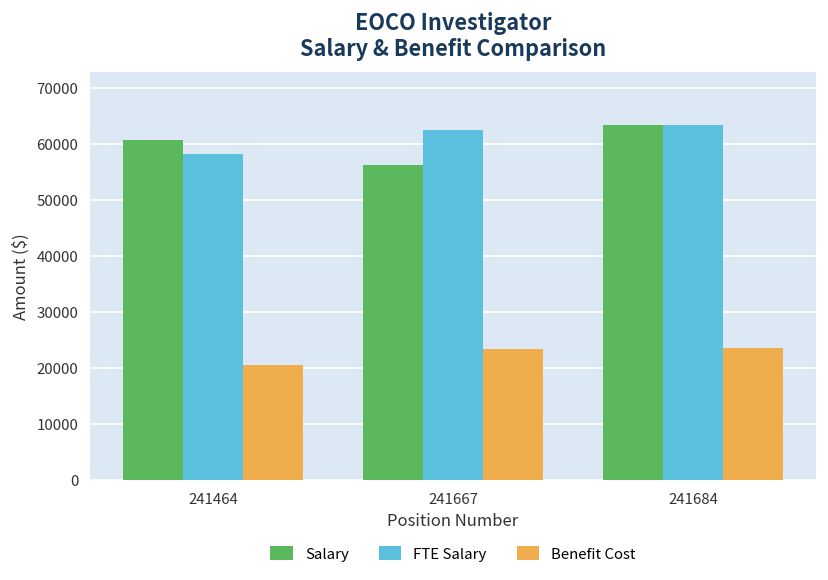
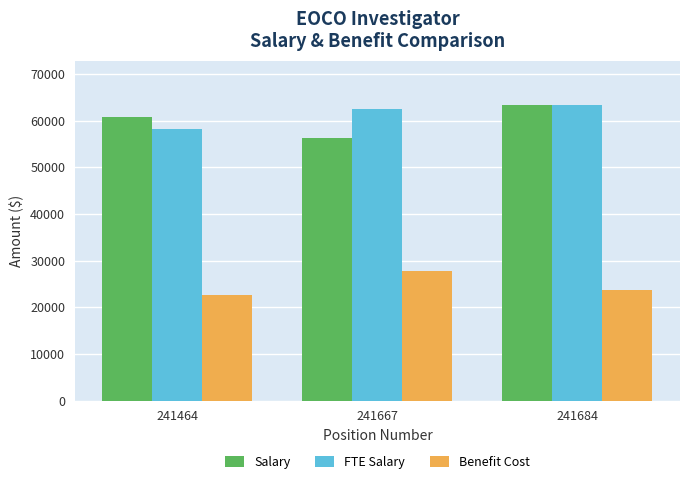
  {
    "Salary": {
      "241464": 61000,
      "241667": 56000,
      "241684": 63000
    },
    "FTE Salary": {
      "241464": 58000,
      "241667": 63000,
      "241684": 63000
    },
    "Benefit Cost": {
-     "241464": 21000,
-     "241667": 23000,
+     "241464": 23000,
+     "241667": 28000,
      "241684": 24000
    }
  }
